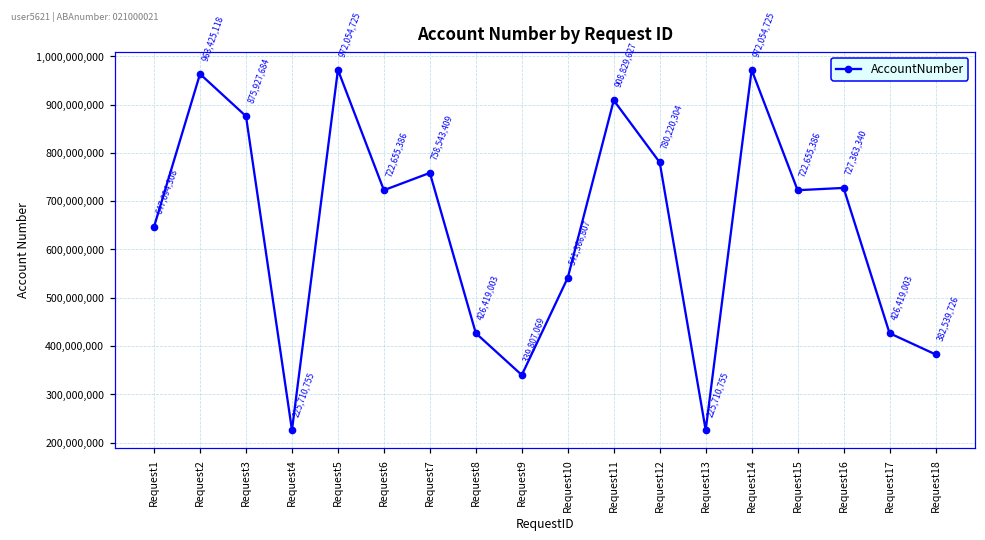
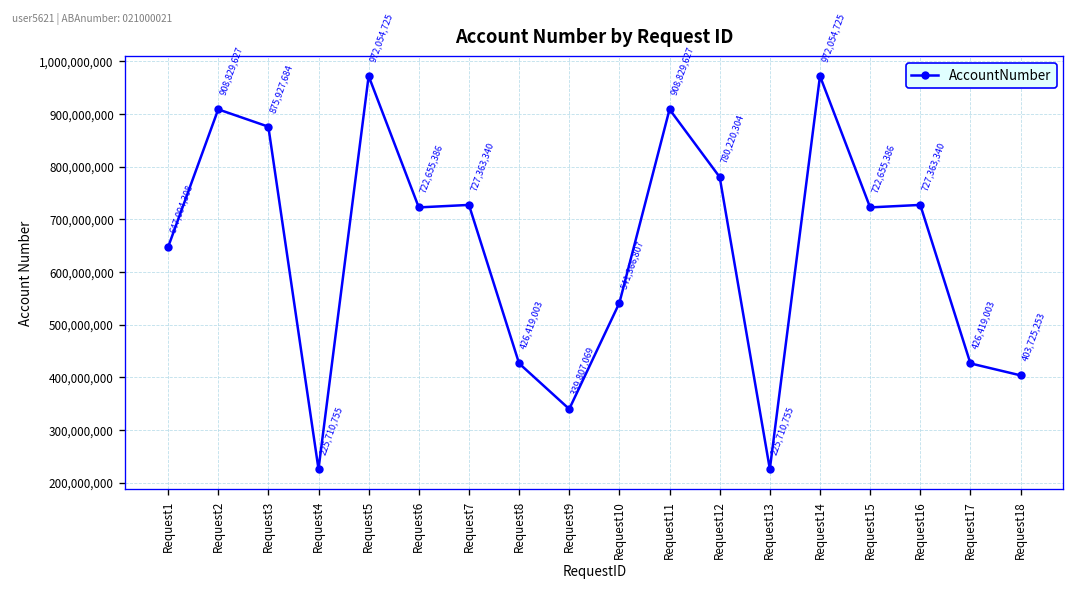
  {
    "Request1": "647,094,308",
-   "Request2": "963,425,118",
+   "Request2": "908,829,627",
    "Request3": "875,927,684",
    "Request4": "225,710,755",
    "Request5": "972,054,725",
    "Request6": "722,655,386",
-   "Request7": "758,543,409",
+   "Request7": "727,363,340",
    "Request8": "426,419,003",
    "Request9": "339,807,069",
    "Request10": "541,366,807",
    "Request11": "908,829,627",
    "Request12": "780,220,304",
    "Request13": "225,710,755",
    "Request14": "972,054,725",
    "Request15": "722,655,386",
    "Request16": "727,363,340",
    "Request17": "426,419,003",
-   "Request18": "382,539,726"
+   "Request18": "403,725,253"
  }
